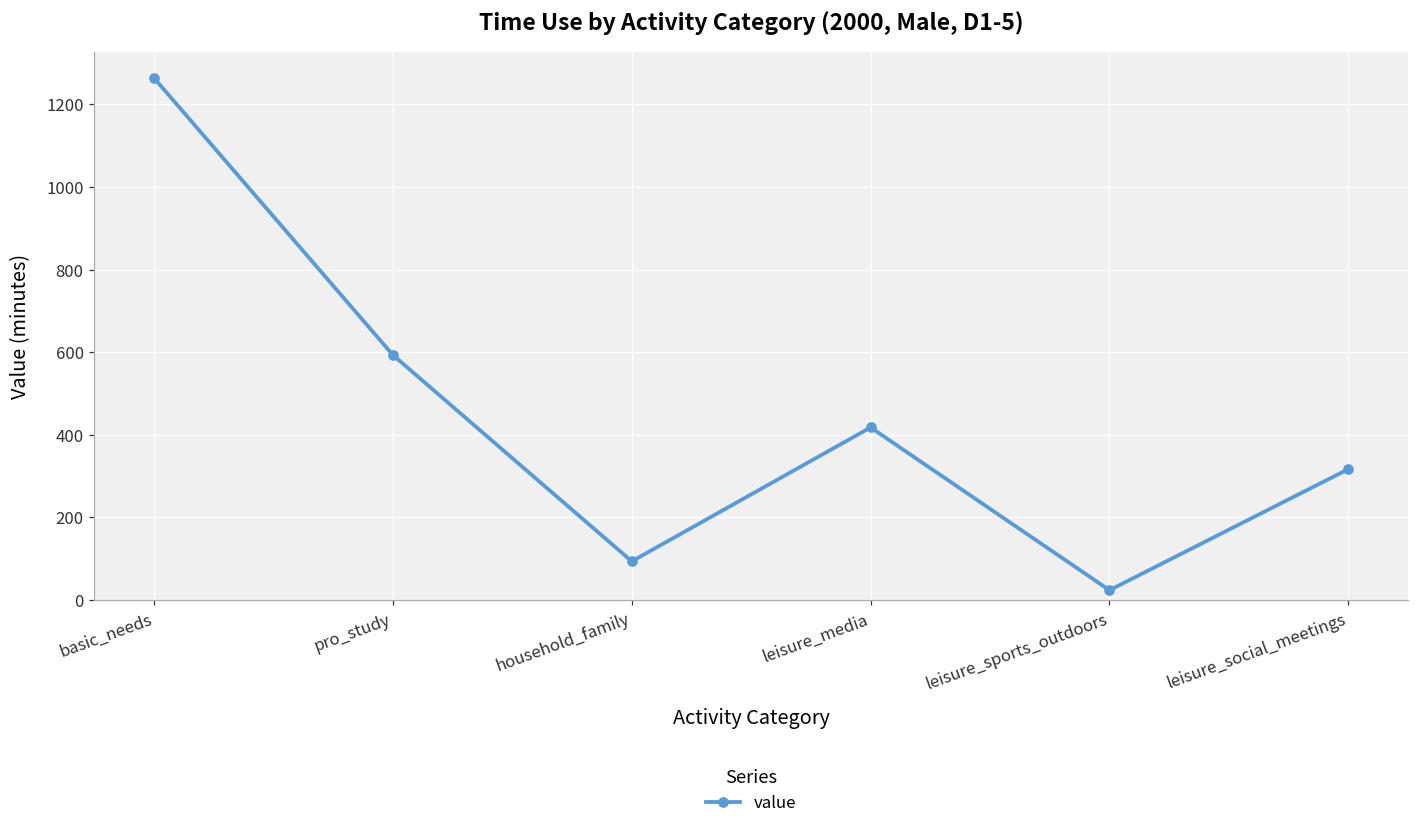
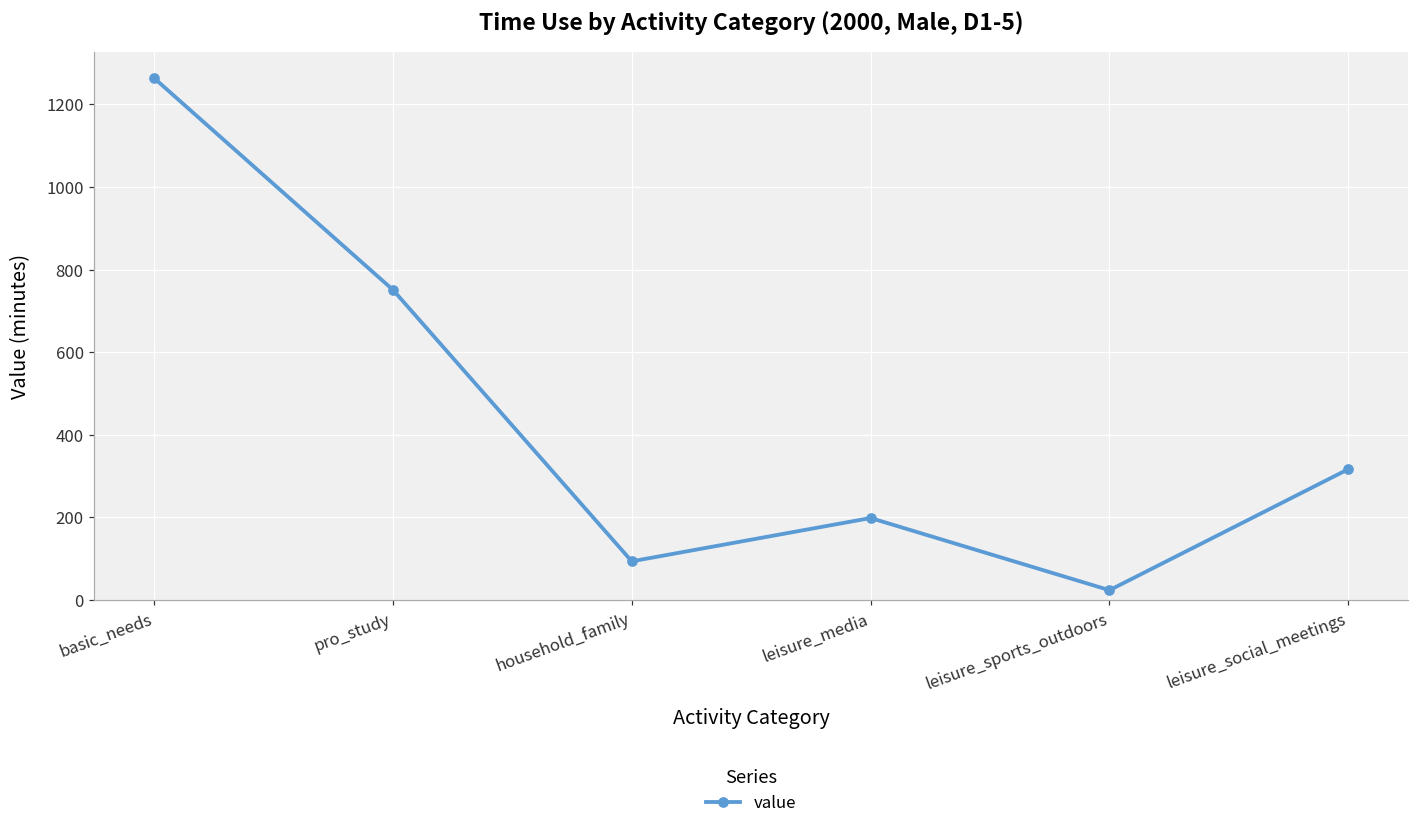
  {
    "basic_needs": 1260,
-   "pro_study": 590,
+   "pro_study": 750,
    "household_family": 90,
-   "leisure_media": 420,
+   "leisure_media": 200,
    "leisure_sports_outdoors": 20,
    "leisure_social_meetings": 320
  }
